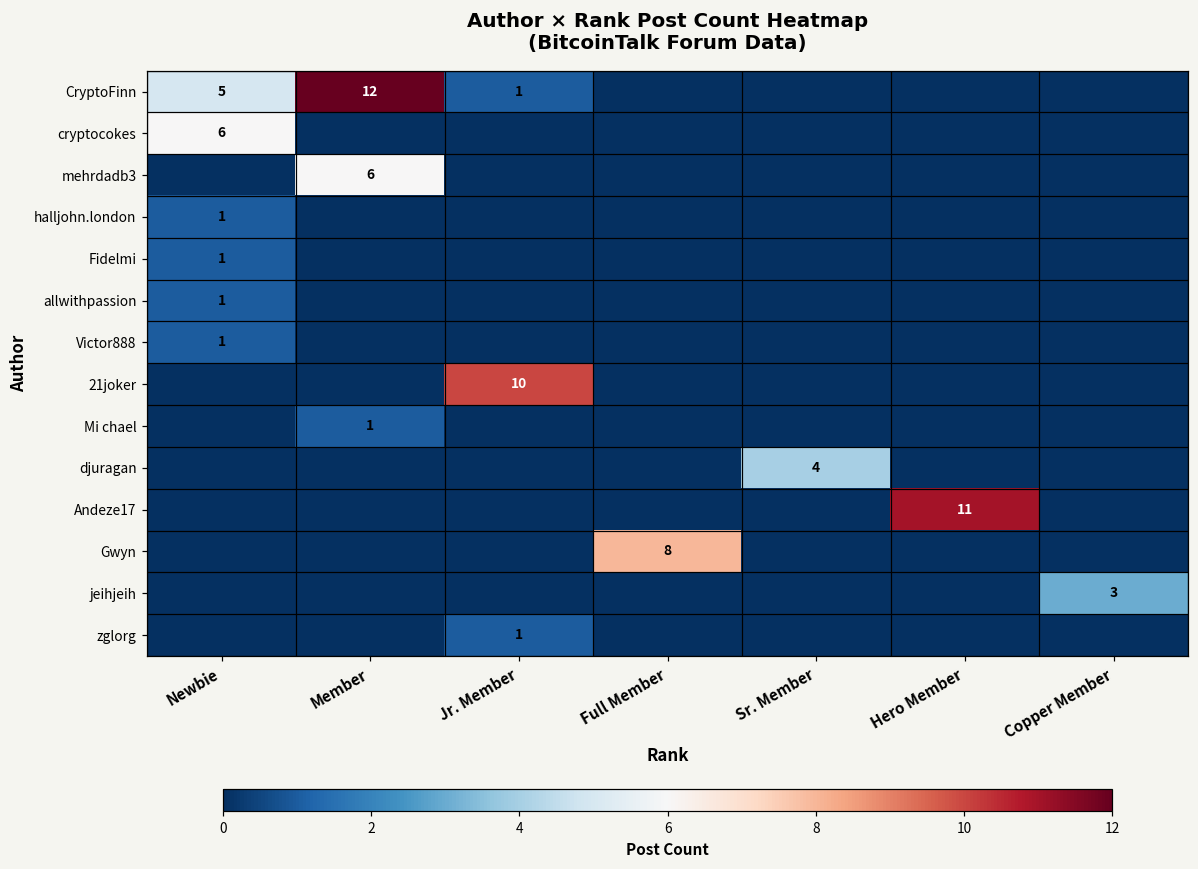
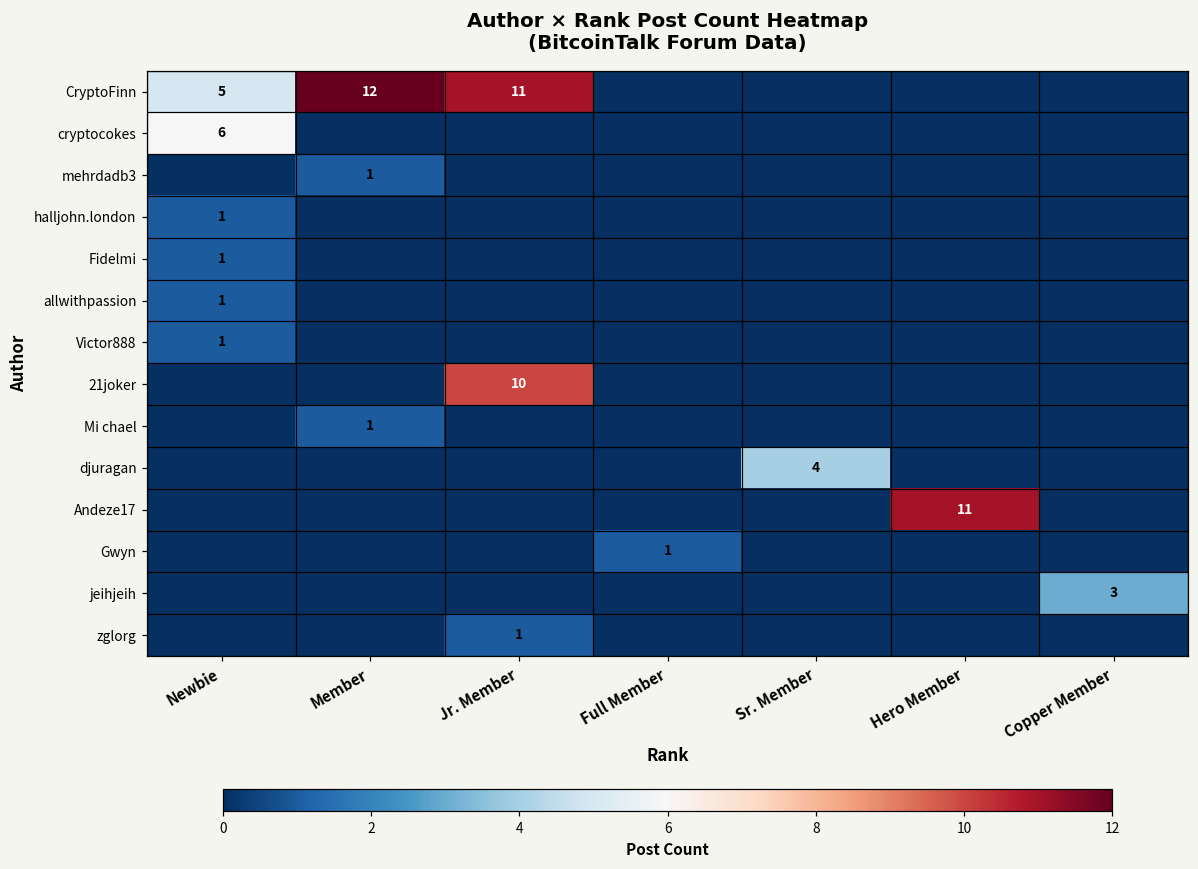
  {
    "CryptoFinn": {
      "Newbie": 5,
      "Member": 12,
-     "Jr. Member": 1
+     "Jr. Member": 11
    },
    "cryptocokes": {
      "Newbie": 6
    },
    "mehrdadb3": {
-     "Member": 6
+     "Member": 1
    },
    "halljohn.london": {
      "Newbie": 1
    },
    "Fidelmi": {
      "Newbie": 1
    },
    "allwithpassion": {
      "Newbie": 1
    },
    "Victor888": {
      "Newbie": 1
    },
    "21joker": {
      "Jr. Member": 10
    },
    "Mi chael": {
      "Member": 1
    },
    "djuragan": {
      "Sr. Member": 4
    },
    "Andeze17": {
      "Hero Member": 11
    },
    "Gwyn": {
-     "Full Member": 8
+     "Full Member": 1
    },
    "jeihjeih": {
      "Copper Member": 3
    },
    "zglorg": {
      "Jr. Member": 1
    }
  }
